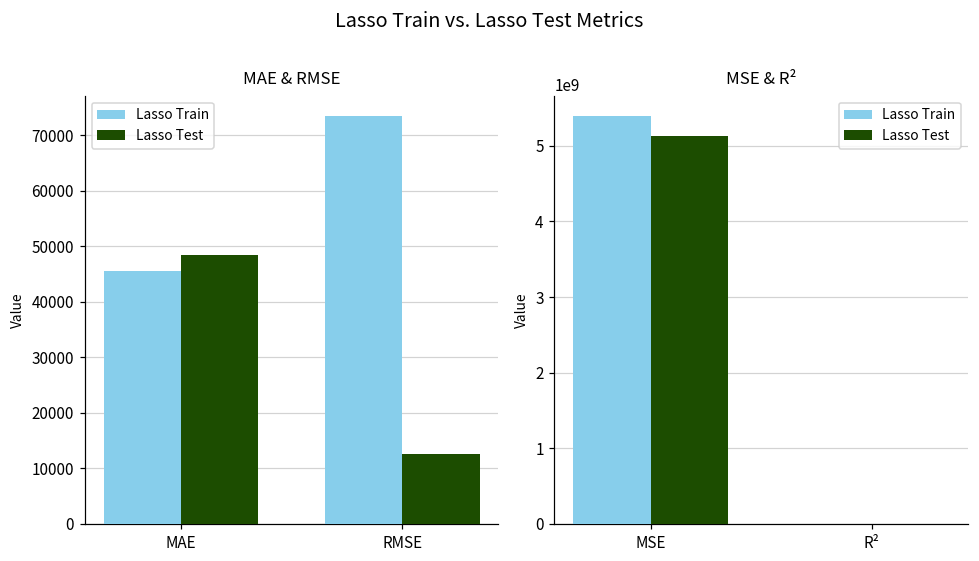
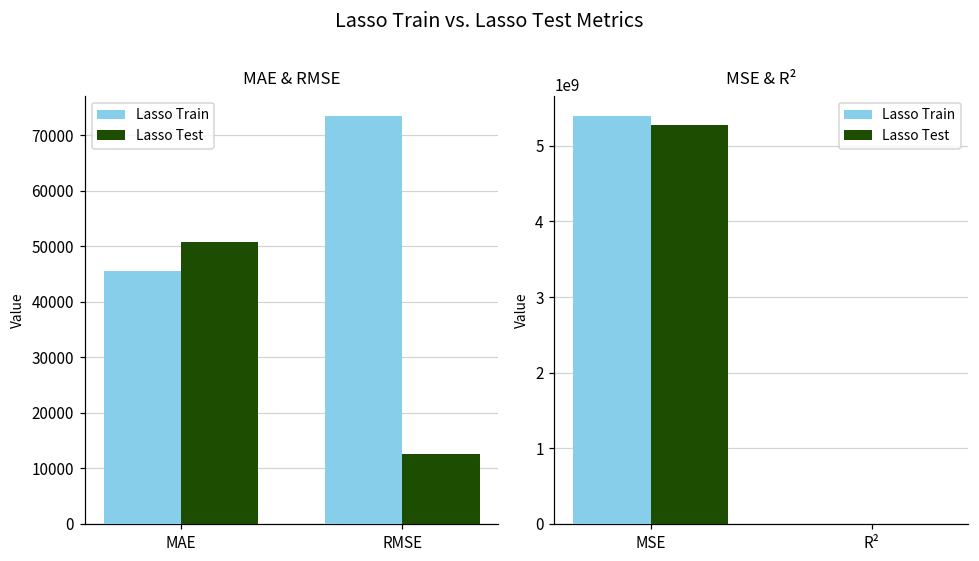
  {
    "MAE & RMSE": {
      "Lasso Train": {
        "MAE": 46000,
        "RMSE": 73000
      },
      "Lasso Test": {
-       "MAE": 48000,
+       "MAE": 51000,
        "RMSE": 13000
      }
    },
    "MSE & R²": {
      "Lasso Train": {
        "MSE": 5400000000
      },
      "Lasso Test": {
-       "MSE": 5100000000
+       "MSE": 5300000000
      }
    }
  }
